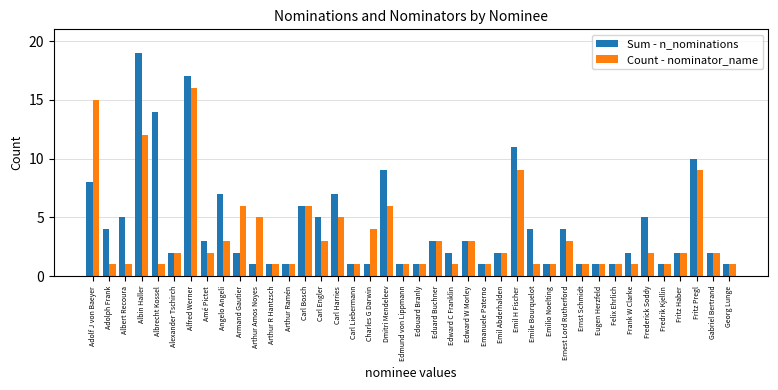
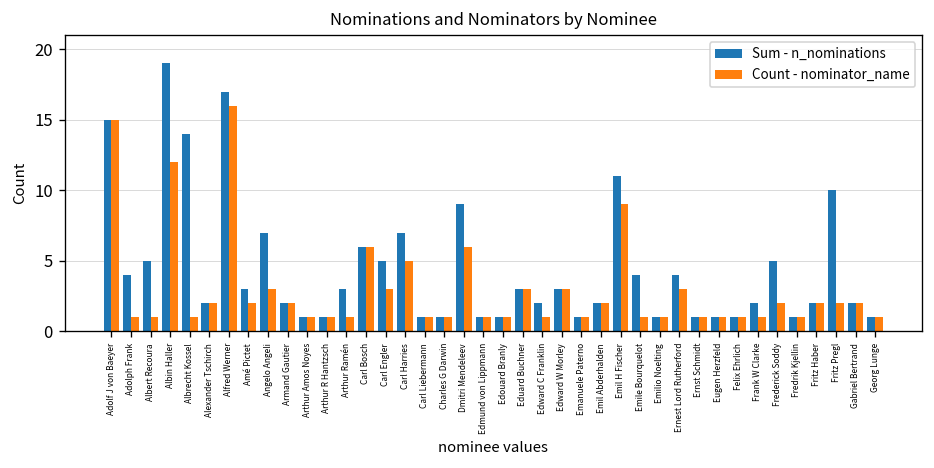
  {
    "Sum - n_nominations": {
-     "Adolf J von Baeyer": 8,
+     "Adolf J von Baeyer": 15,
      "Adolph Frank": 4,
      "Albert Recoura": 5,
      "Albin Haller": 19,
      "Albrecht Kossel": 14,
      "Alexander Tschirch": 2,
      "Alfred Werner": 17,
      "Amé Pictet": 3,
      "Angelo Angeli": 7,
      "Armand Gautier": 2,
      "Arthur Amos Noyes": 1,
      "Arthur R Hantzsch": 1,
-     "Arthur Ramén": 1,
+     "Arthur Ramén": 3,
      "Carl Bosch": 6,
      "Carl Engler": 5,
      "Carl Harries": 7,
      "Carl Liebermann": 1,
      "Charles G Darwin": 1,
      "Dmitri Mendeleev": 9,
      "Edmund von Lippmann": 1,
      "Edouard Branly": 1,
      "Eduard Buchner": 3,
      "Edward C Franklin": 2,
      "Edward W Morley": 3,
      "Emanuele Paterno": 1,
      "Emil Abderhalden": 2,
      "Emil H Fischer": 11,
      "Emile Bourquelot": 4,
      "Emilio Noelting": 1,
      "Ernest Lord Rutherford": 4,
      "Ernst Schmidt": 1,
      "Eugen Herzfeld": 1,
      "Felix Ehrlich": 1,
      "Frank W Clarke": 2,
      "Frederick Soddy": 5,
      "Fredrik Kjellin": 1,
      "Fritz Haber": 2,
      "Fritz Pregl": 10,
      "Gabriel Bertrand": 2,
      "Georg Lunge": 1
    },
    "Count - nominator_name": {
      "Adolf J von Baeyer": 15,
      "Adolph Frank": 1,
      "Albert Recoura": 1,
      "Albin Haller": 12,
      "Albrecht Kossel": 1,
      "Alexander Tschirch": 2,
      "Alfred Werner": 16,
      "Amé Pictet": 2,
      "Angelo Angeli": 3,
-     "Armand Gautier": 6,
-     "Arthur Amos Noyes": 5,
+     "Armand Gautier": 2,
+     "Arthur Amos Noyes": 1,
      "Arthur R Hantzsch": 1,
      "Arthur Ramén": 1,
      "Carl Bosch": 6,
      "Carl Engler": 3,
      "Carl Harries": 5,
      "Carl Liebermann": 1,
-     "Charles G Darwin": 4,
+     "Charles G Darwin": 1,
      "Dmitri Mendeleev": 6,
      "Edmund von Lippmann": 1,
      "Edouard Branly": 1,
      "Eduard Buchner": 3,
      "Edward C Franklin": 1,
      "Edward W Morley": 3,
      "Emanuele Paterno": 1,
      "Emil Abderhalden": 2,
      "Emil H Fischer": 9,
      "Emile Bourquelot": 1,
      "Emilio Noelting": 1,
      "Ernest Lord Rutherford": 3,
      "Ernst Schmidt": 1,
      "Eugen Herzfeld": 1,
      "Felix Ehrlich": 1,
      "Frank W Clarke": 1,
      "Frederick Soddy": 2,
      "Fredrik Kjellin": 1,
      "Fritz Haber": 2,
-     "Fritz Pregl": 9,
+     "Fritz Pregl": 2,
      "Gabriel Bertrand": 2,
      "Georg Lunge": 1
    }
  }
